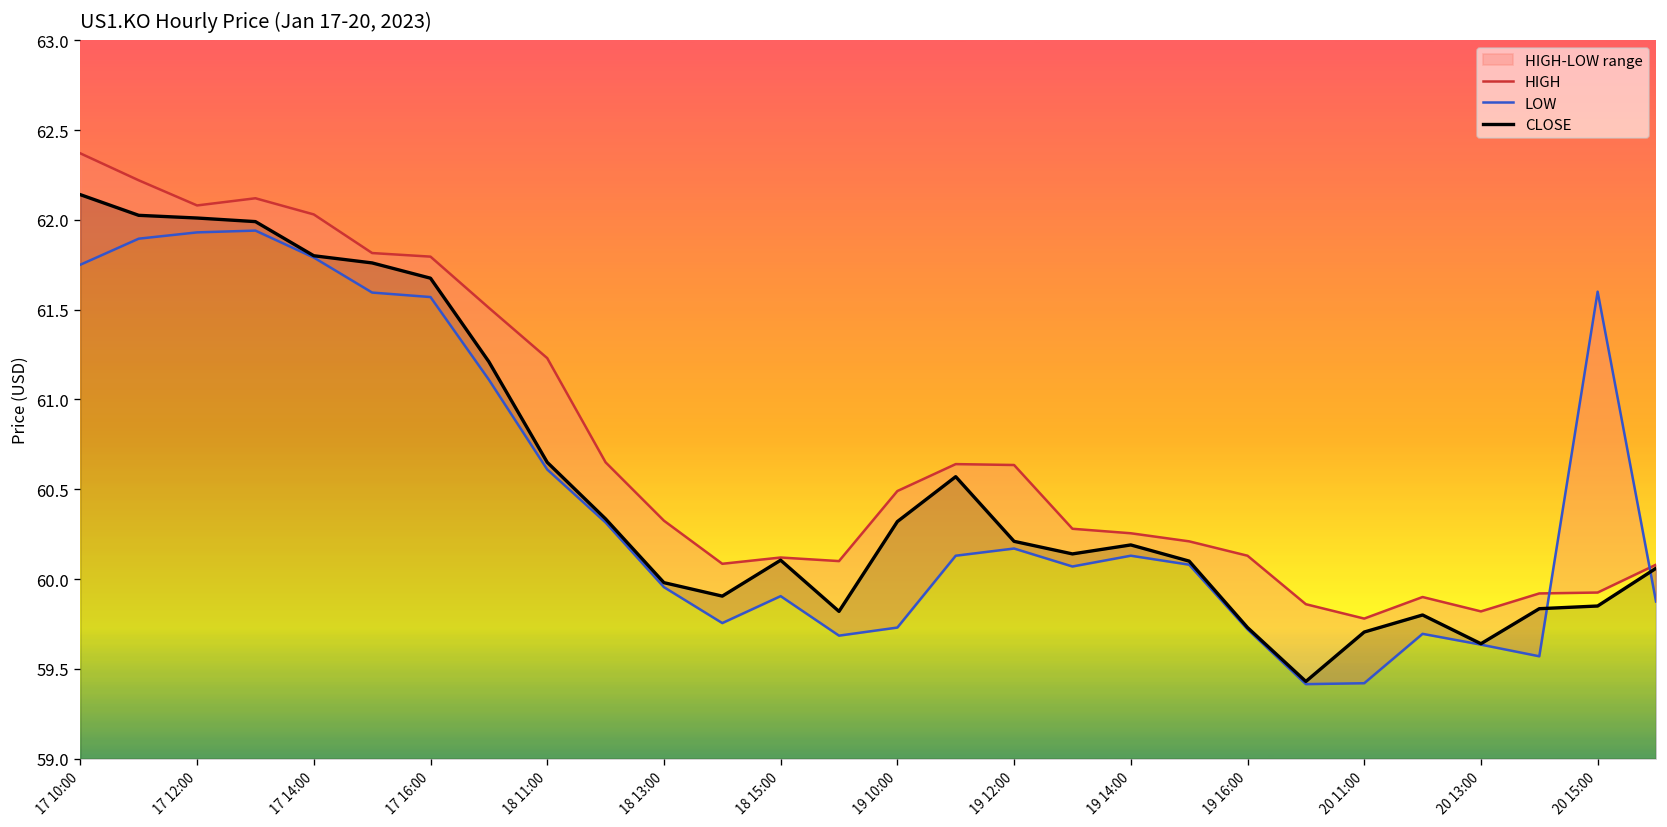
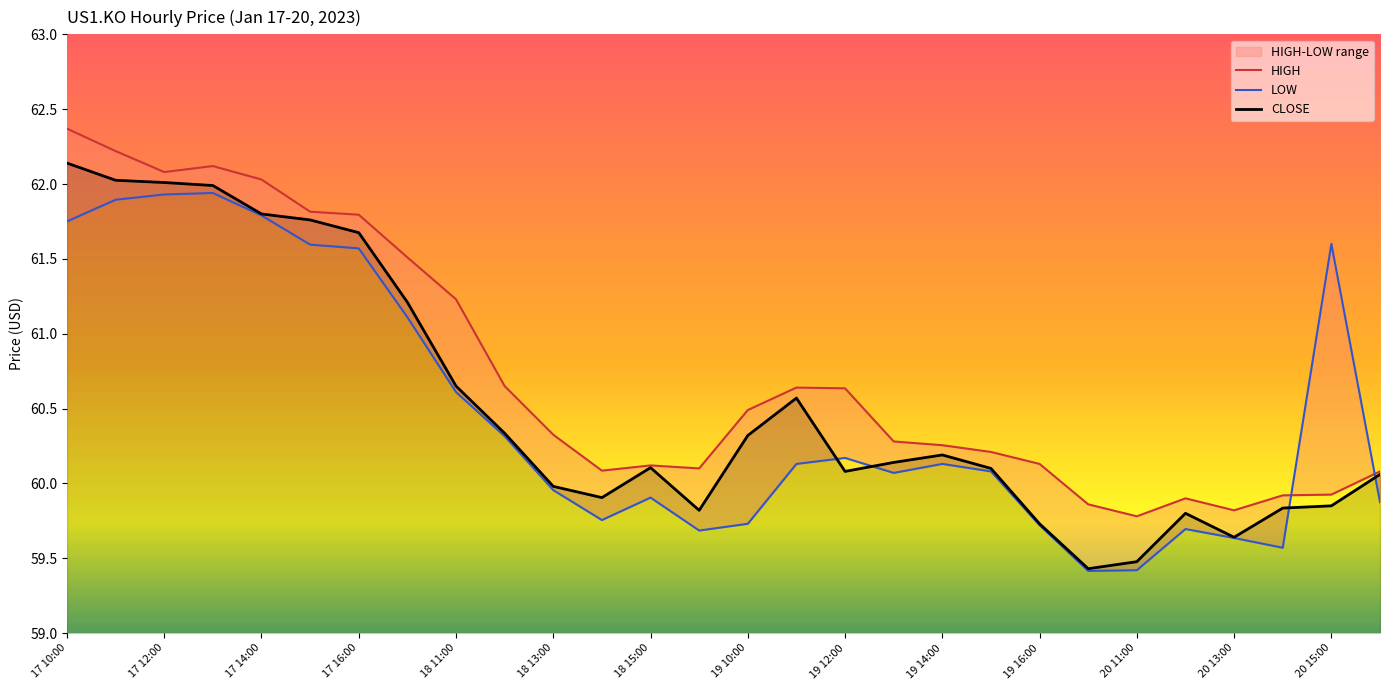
  {
    "HIGH": {
      "20 15:00": 59.93
    },
    "LOW": {
      "17 10:00": 61.75,
      "17 12:00": 61.93,
      "17 16:00": 61.57,
      "18 11:00": 60.61,
      "18 13:00": 59.96,
      "18 15:00": 59.91,
      "19 10:00": 59.73,
      "19 12:00": 60.17,
      "19 14:00": 60.13,
      "20 11:00": 59.42
    },
    "CLOSE": {
      "17 10:00": 62.14,
      "17 12:00": 62.01,
      "17 16:00": 61.68,
      "18 11:00": 60.65,
      "18 13:00": 59.98,
      "19 10:00": 60.32,
-     "19 12:00": 60.21,
+     "19 12:00": 60.08,
      "19 14:00": 60.19,
-     "20 11:00": 59.71,
+     "20 11:00": 59.48,
      "20 15:00": 59.85
    }
  }
